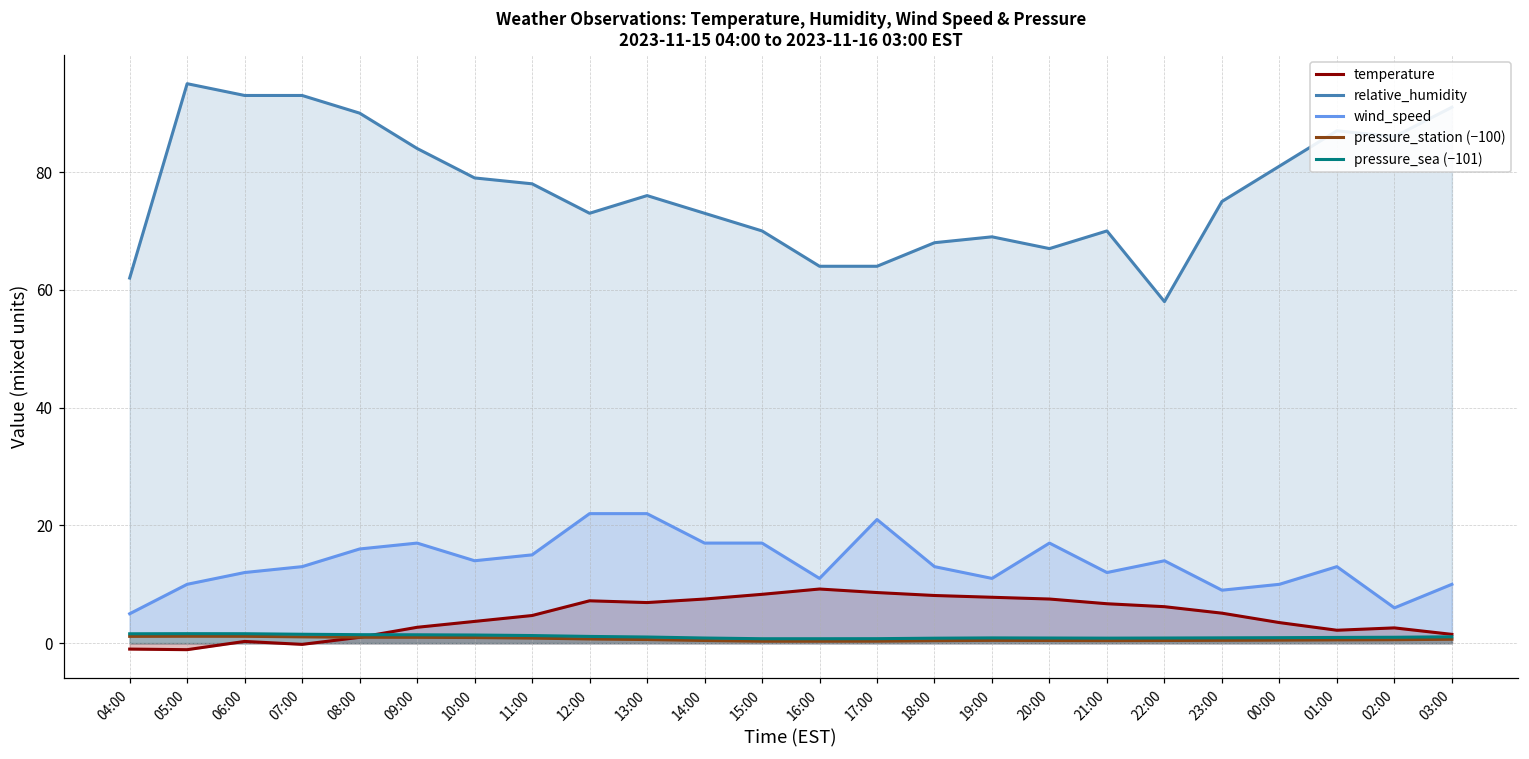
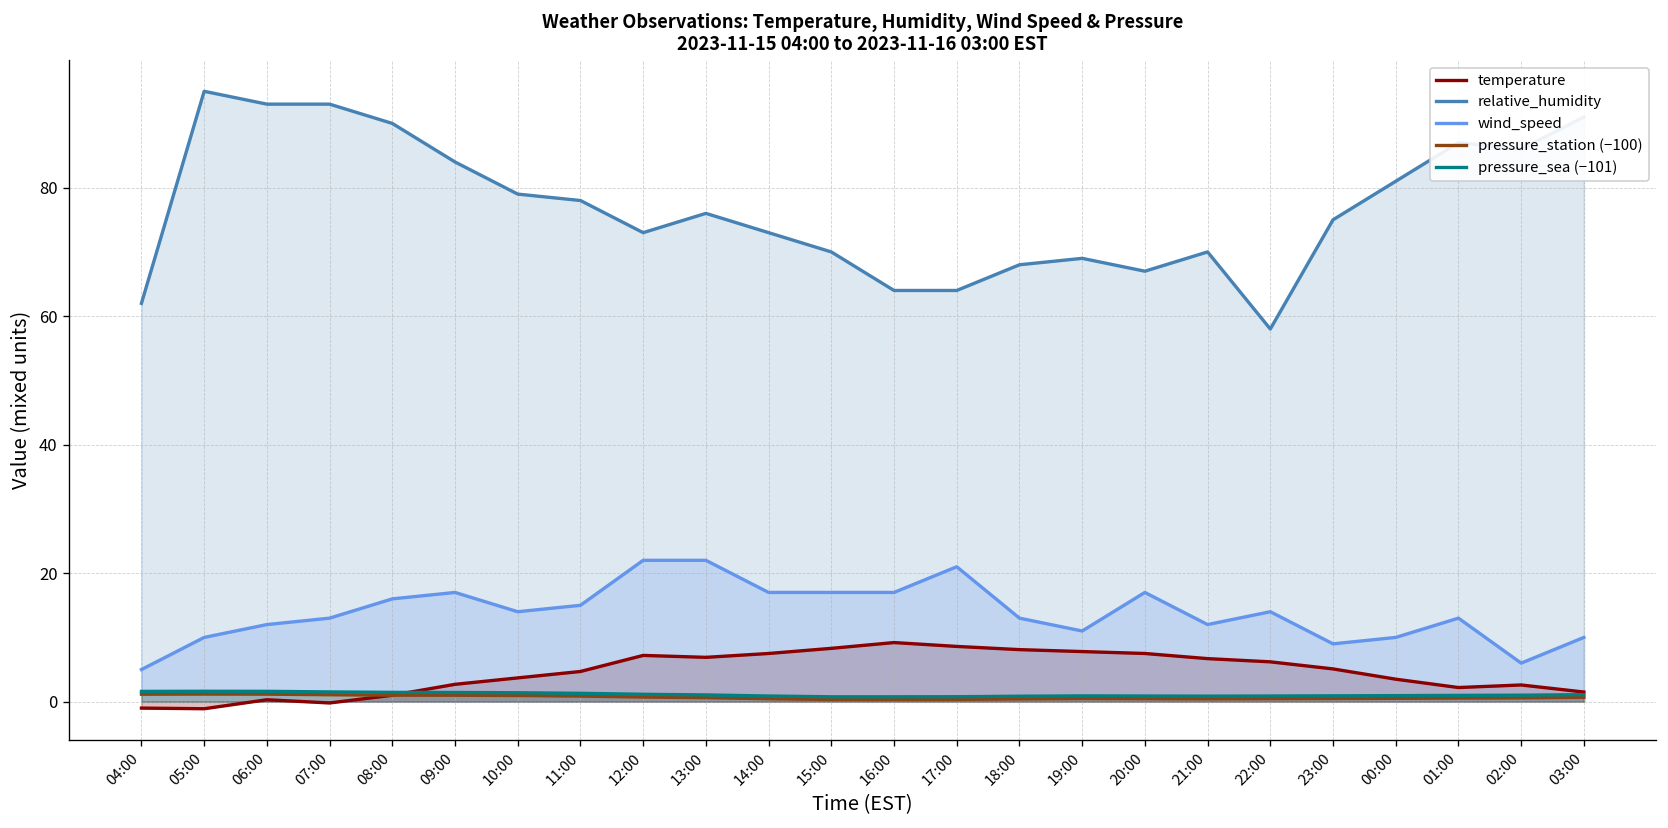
  {
    "relative_humidity": {
      "04:00": 62,
      "05:00": 95,
      "06:00": 93,
      "07:00": 93,
      "08:00": 90,
      "09:00": 84,
      "10:00": 79,
      "11:00": 78,
      "12:00": 73,
      "13:00": 76,
      "14:00": 73,
      "15:00": 70,
      "16:00": 64,
      "17:00": 64,
      "18:00": 68,
      "19:00": 69,
      "20:00": 67,
      "21:00": 70,
      "22:00": 58,
      "23:00": 75,
      "00:00": 81
    },
    "wind_speed": {
      "04:00": 5,
      "05:00": 10,
      "06:00": 12,
      "07:00": 13,
      "08:00": 16,
      "09:00": 17,
      "10:00": 14,
      "11:00": 15,
      "12:00": 22,
      "13:00": 22,
      "14:00": 17,
      "15:00": 17,
-     "16:00": 11,
+     "16:00": 17,
      "17:00": 21,
      "18:00": 13,
      "19:00": 11,
      "20:00": 17,
      "21:00": 12,
      "22:00": 14,
      "23:00": 9,
      "00:00": 10,
      "01:00": 13,
      "02:00": 6,
      "03:00": 10
    }
  }
